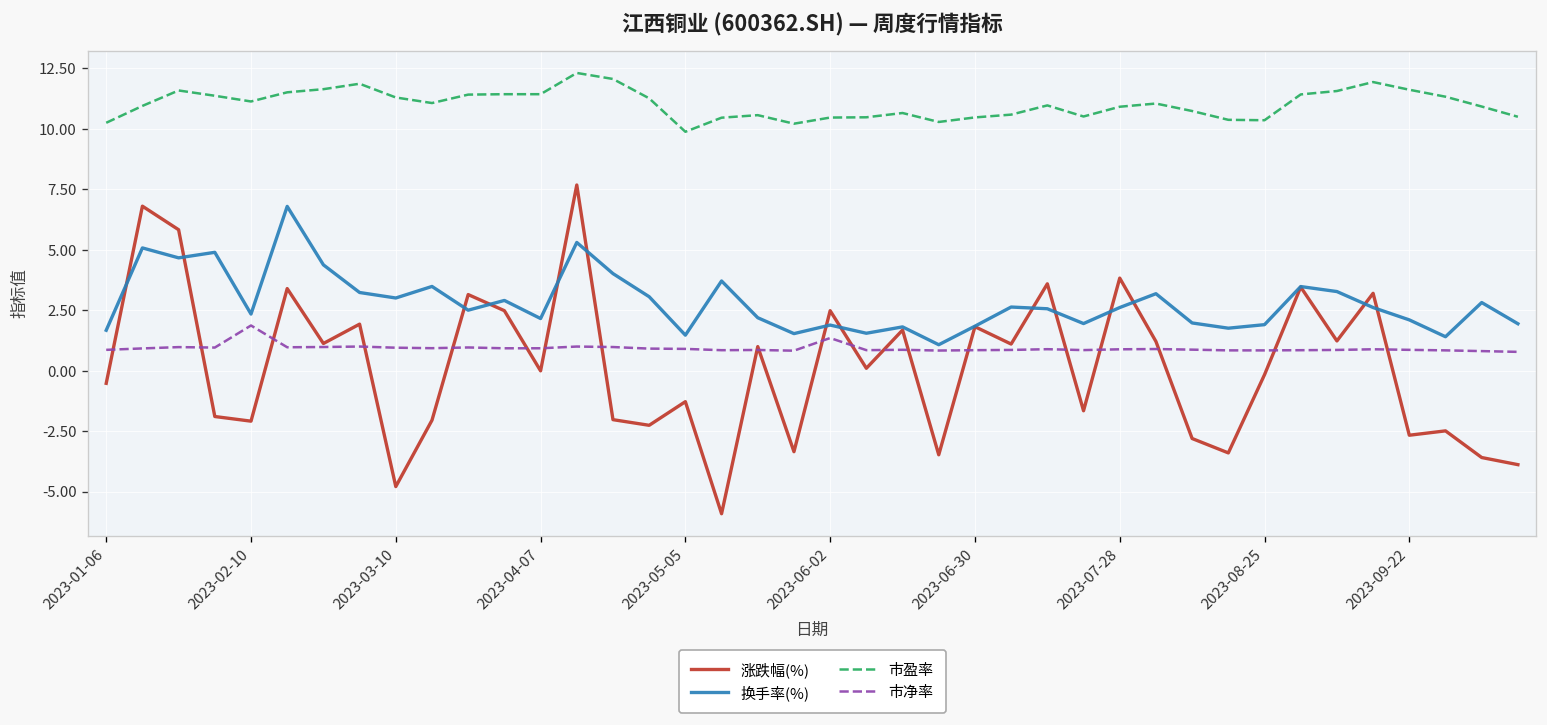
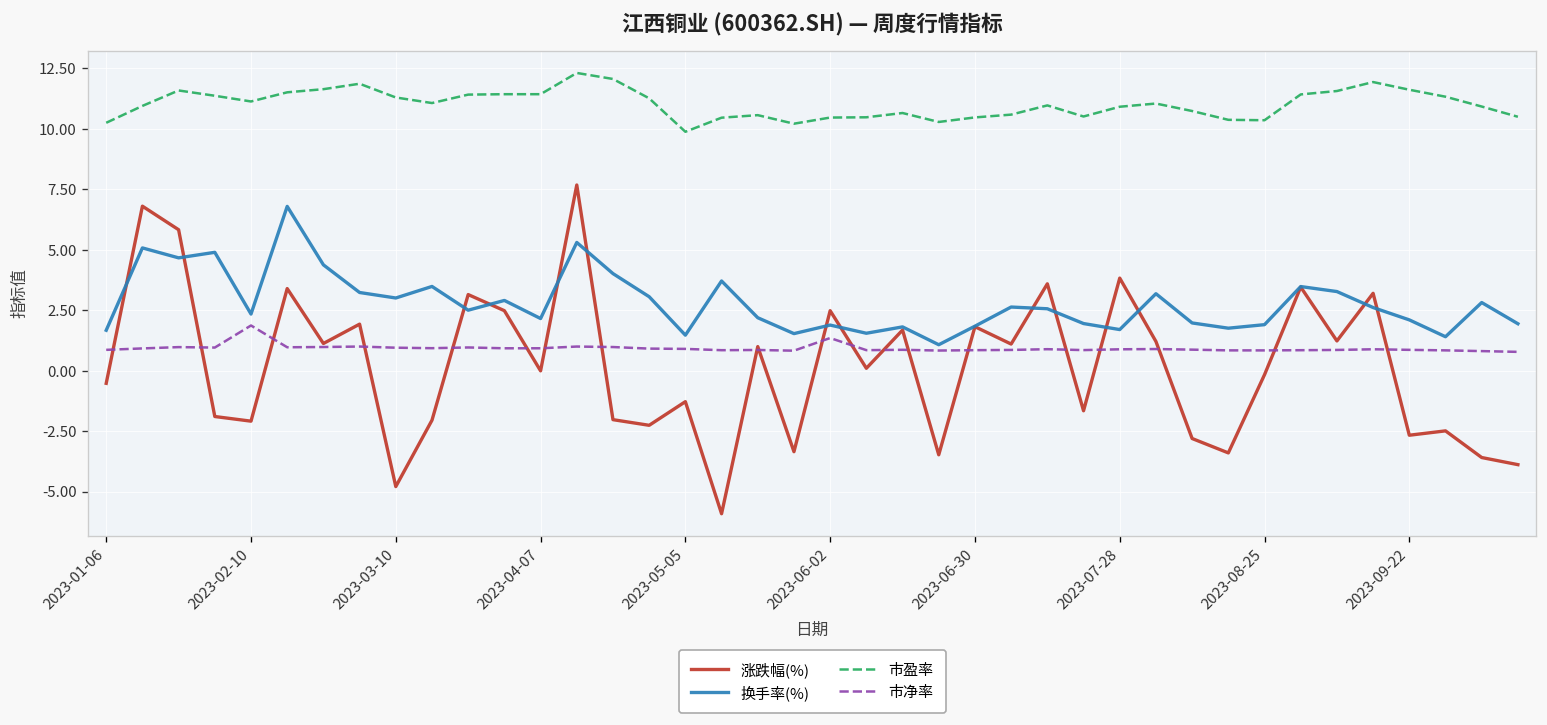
  {
    "涨跌幅(%)": {
      "2023-01-06": -0.5,
      "2023-02-10": -2.1,
      "2023-03-10": -4.8,
      "2023-04-07": 0.0,
      "2023-05-05": -1.3,
      "2023-06-02": 2.5,
      "2023-07-28": 3.8,
      "2023-08-25": -0.2,
      "2023-09-22": -2.7
    },
    "换手率(%)": {
      "2023-01-06": 1.7,
      "2023-02-10": 2.3,
      "2023-03-10": 3.0,
      "2023-04-07": 2.2,
      "2023-05-05": 1.5,
      "2023-06-02": 1.9,
-     "2023-07-28": 2.6,
+     "2023-07-28": 1.7,
      "2023-08-25": 1.9,
      "2023-09-22": 2.1
    },
    "市盈率": {
      "2023-01-06": 10.3,
      "2023-02-10": 11.1,
      "2023-03-10": 11.3,
      "2023-04-07": 11.4,
      "2023-05-05": 9.9,
      "2023-06-02": 10.5,
      "2023-06-30": 10.5,
      "2023-07-28": 10.9,
      "2023-08-25": 10.4,
      "2023-09-22": 11.6
    },
    "市净率": {
      "2023-01-06": 0.9,
      "2023-02-10": 1.9,
      "2023-03-10": 1.0,
      "2023-04-07": 0.9,
      "2023-05-05": 0.9,
      "2023-06-02": 1.4,
      "2023-06-30": 0.9,
      "2023-07-28": 0.9,
      "2023-08-25": 0.8,
      "2023-09-22": 0.9
    }
  }
